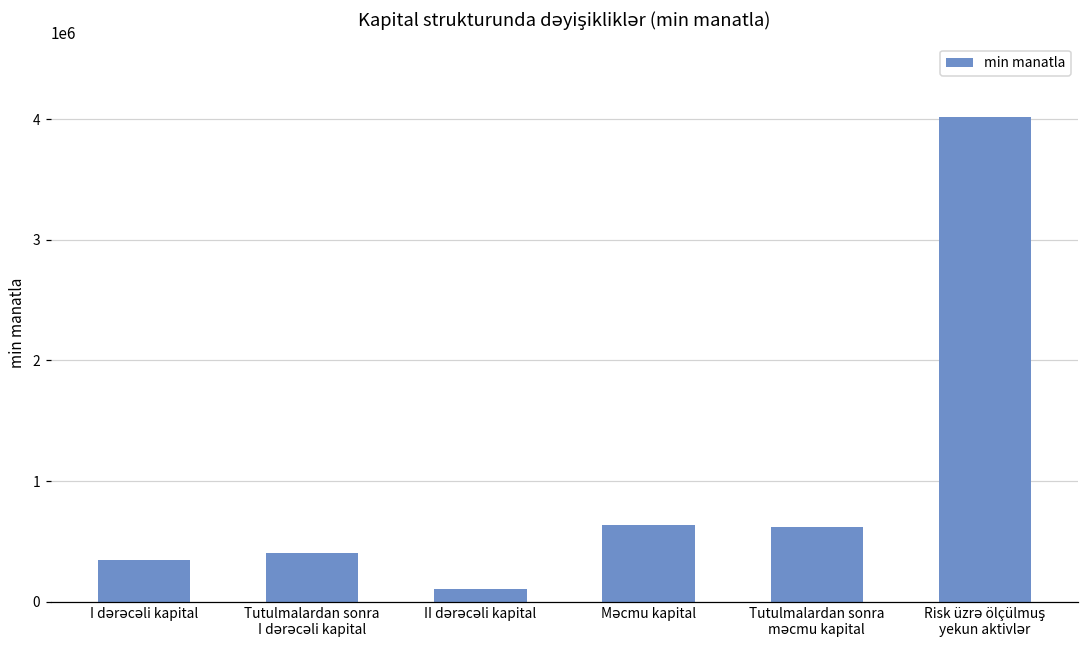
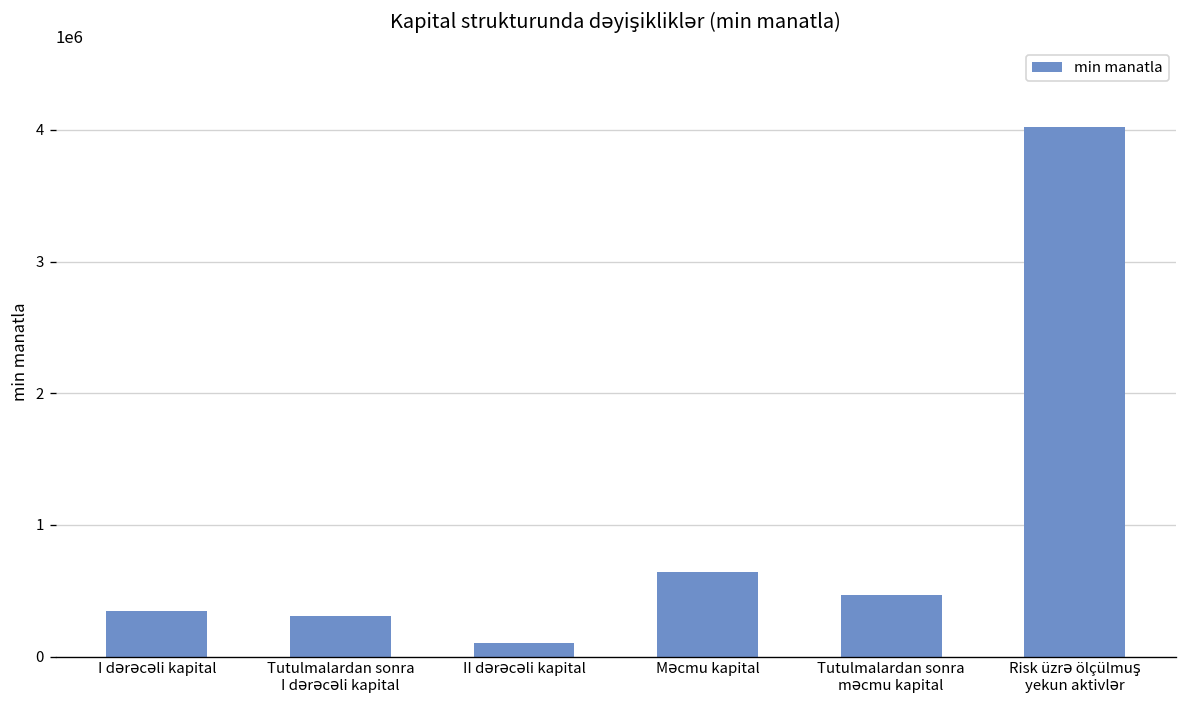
  {
    "I dərəcəli kapital": 340000,
-   "Tutulmalardan sonra I dərəcəli kapital": 410000,
+   "Tutulmalardan sonra I dərəcəli kapital": 310000,
    "II dərəcəli kapital": 110000,
    "Məcmu kapital": 640000,
-   "Tutulmalardan sonra məcmu kapital": 620000,
+   "Tutulmalardan sonra məcmu kapital": 470000,
    "Risk üzrə ölçülmuş yekun aktivlər": 4020000
  }
